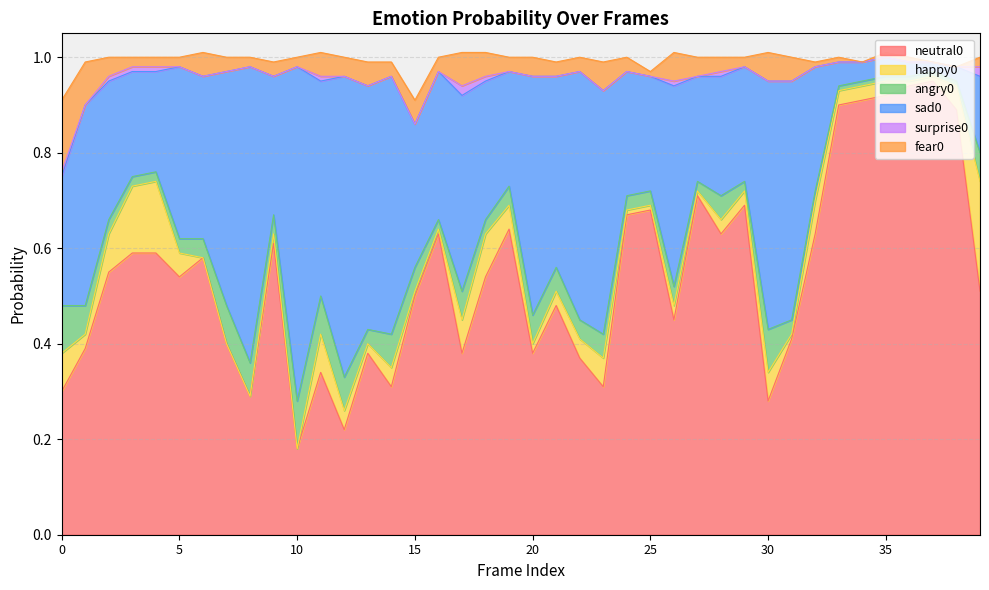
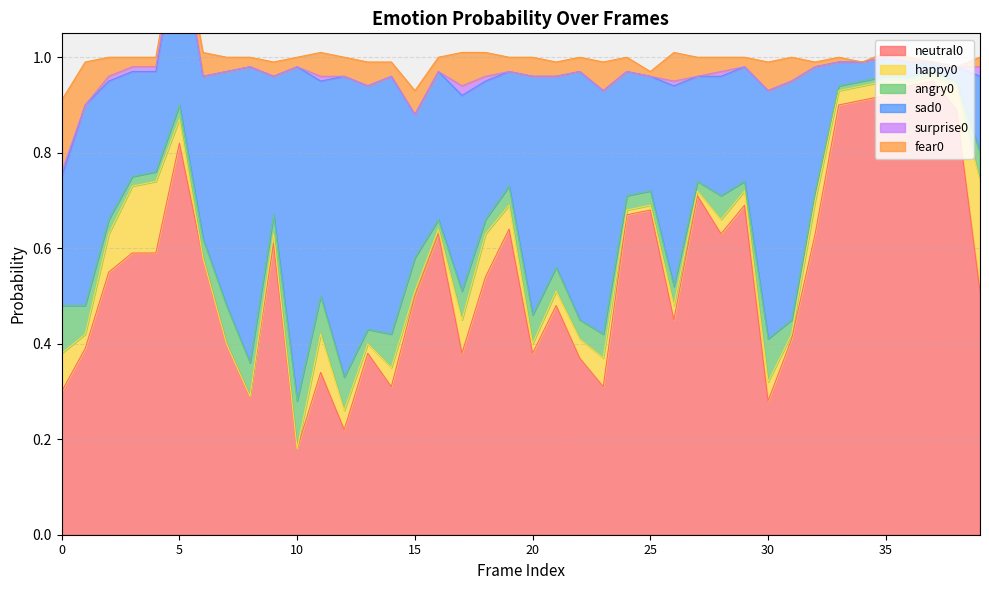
  {
    "neutral0": {
      "0": 0.30,
-     "5": 0.54,
+     "5": 0.82,
      "15": 0.50,
      "20": 0.38,
      "25": 0.68,
      "30": 0.28
    },
    "happy0": {
      "0": 0.08,
      "5": 0.05,
      "15": 0.01,
      "20": 0.02,
      "25": 0.01,
-     "30": 0.06
+     "30": 0.04
    },
    "angry0": {
      "0": 0.10,
      "5": 0.03,
      "10": 0.10,
-     "15": 0.05,
+     "15": 0.07,
      "20": 0.06,
      "25": 0.03,
      "30": 0.09
    },
    "sad0": {
      "0": 0.27
    },
    "surprise0": {
      "0": 0.01
    },
    "fear0": {
      "0": 0.15,
      "10": 0.02,
      "15": 0.05,
      "20": 0.04,
      "25": 0.01,
      "30": 0.06
    }
  }
